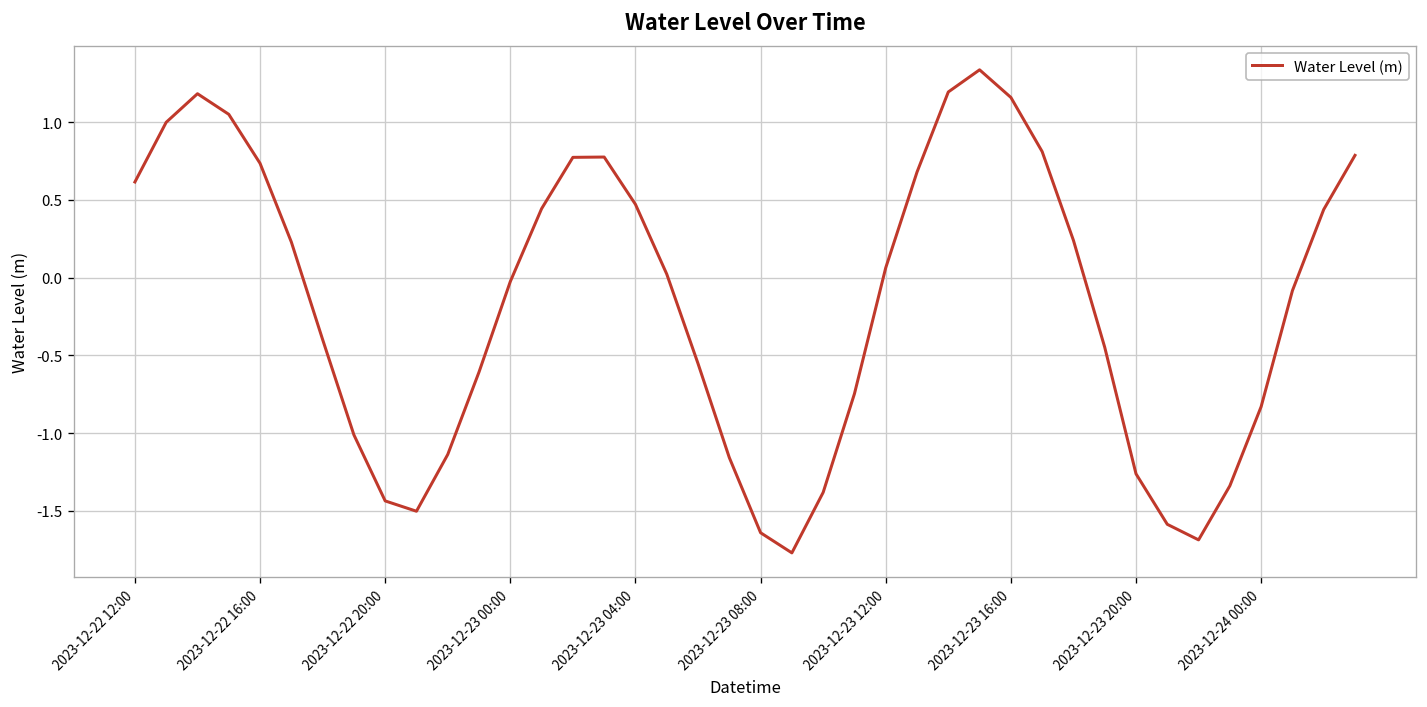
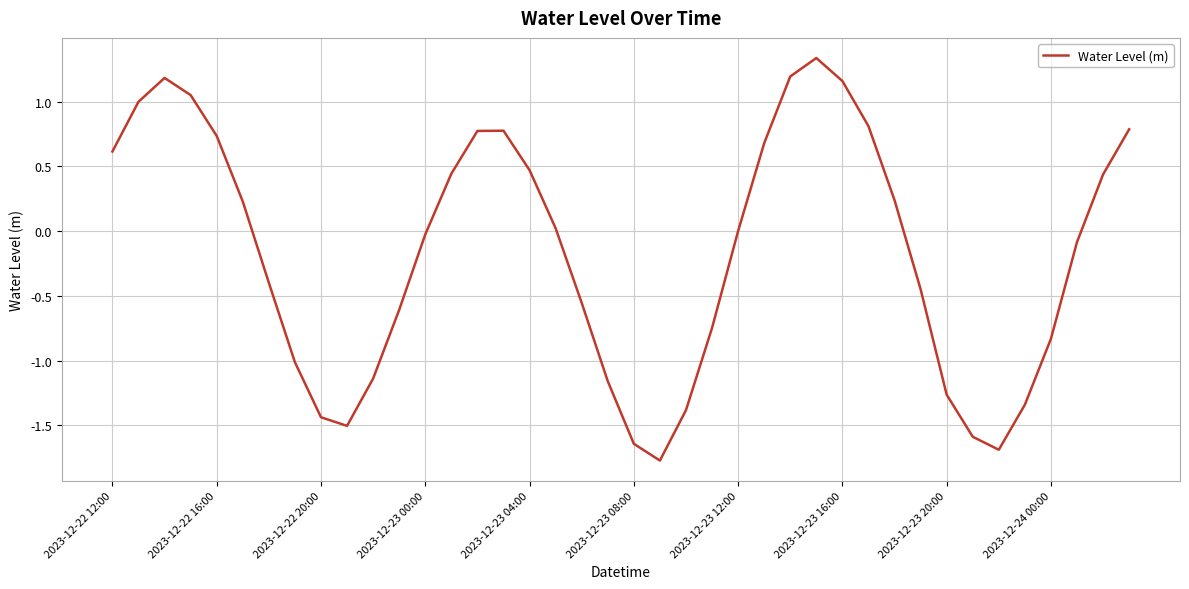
  {
    "2023-12-22 12:00": 0.62,
    "2023-12-22 16:00": 0.74,
    "2023-12-22 20:00": -1.44,
    "2023-12-23 00:00": -0.02,
    "2023-12-23 04:00": 0.47,
    "2023-12-23 08:00": -1.64,
-   "2023-12-23 12:00": 0.06,
+   "2023-12-23 12:00": 0.00,
    "2023-12-23 16:00": 1.16,
    "2023-12-23 20:00": -1.26,
    "2023-12-24 00:00": -0.83
  }
